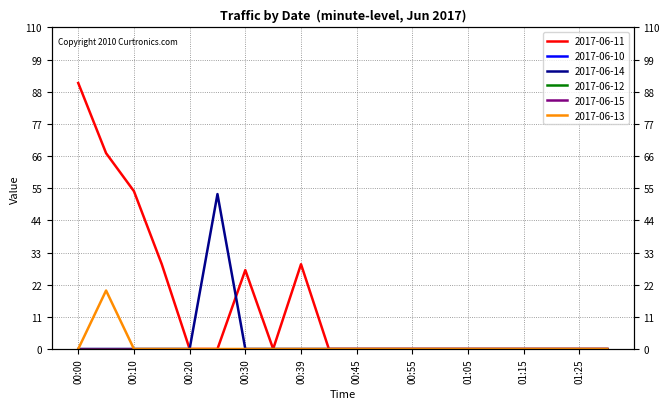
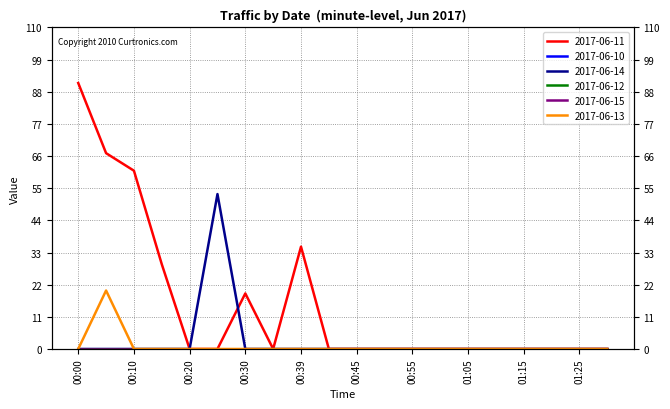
  {
    "2017-06-11": {
      "00:00": 91,
-     "00:10": 54,
-     "00:30": 27,
-     "00:39": 29
+     "00:10": 61,
+     "00:30": 19,
+     "00:39": 35
    }
  }
